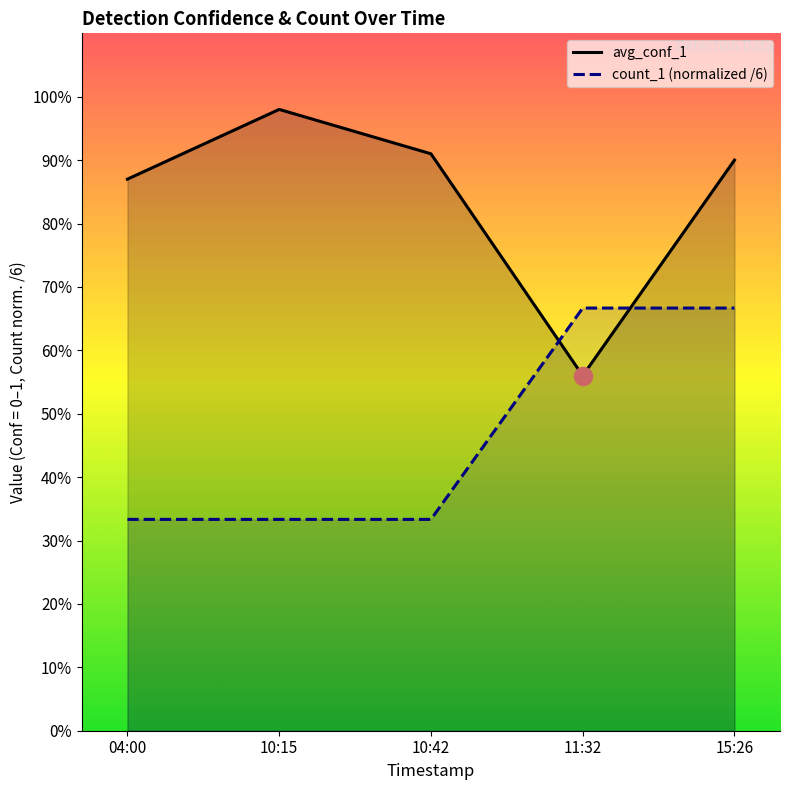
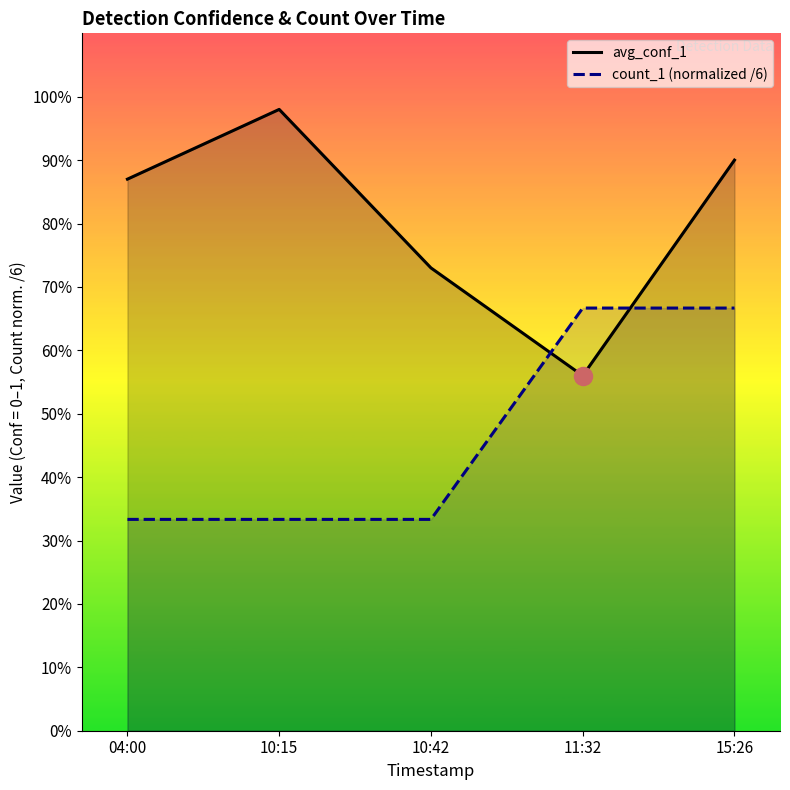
  {
    "avg_conf_1": {
      "04:00": "87%",
      "10:15": "98%",
-     "10:42": "91%",
+     "10:42": "73%",
      "15:26": "90%"
    },
    "count_1 (normalized /6)": {
      "04:00": "33%",
      "10:15": "33%",
      "10:42": "33%",
      "11:32": "67%",
      "15:26": "67%"
    }
  }
